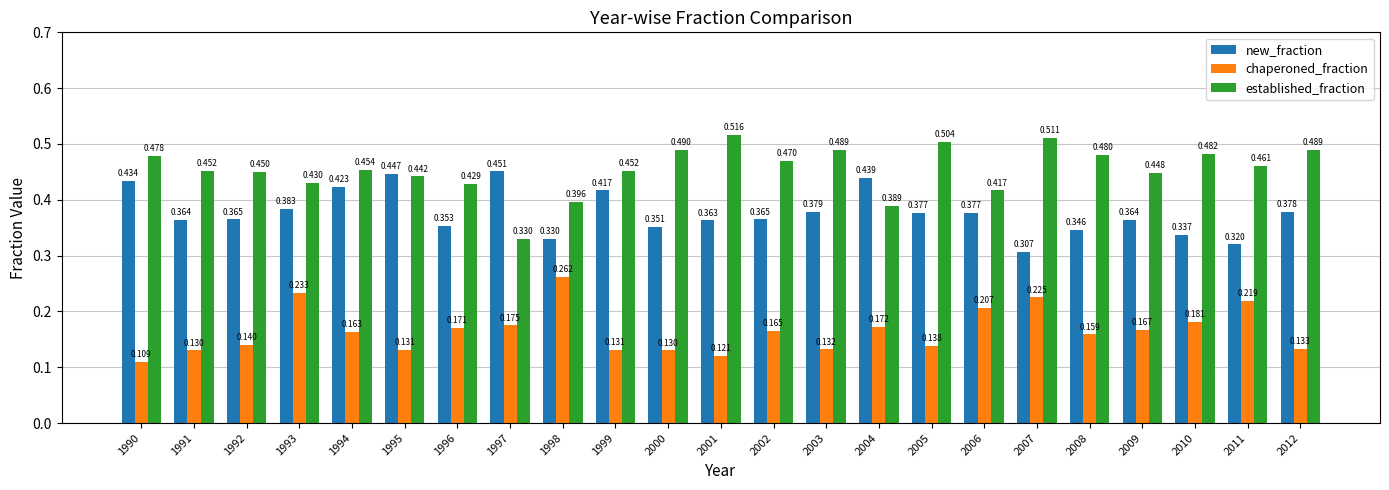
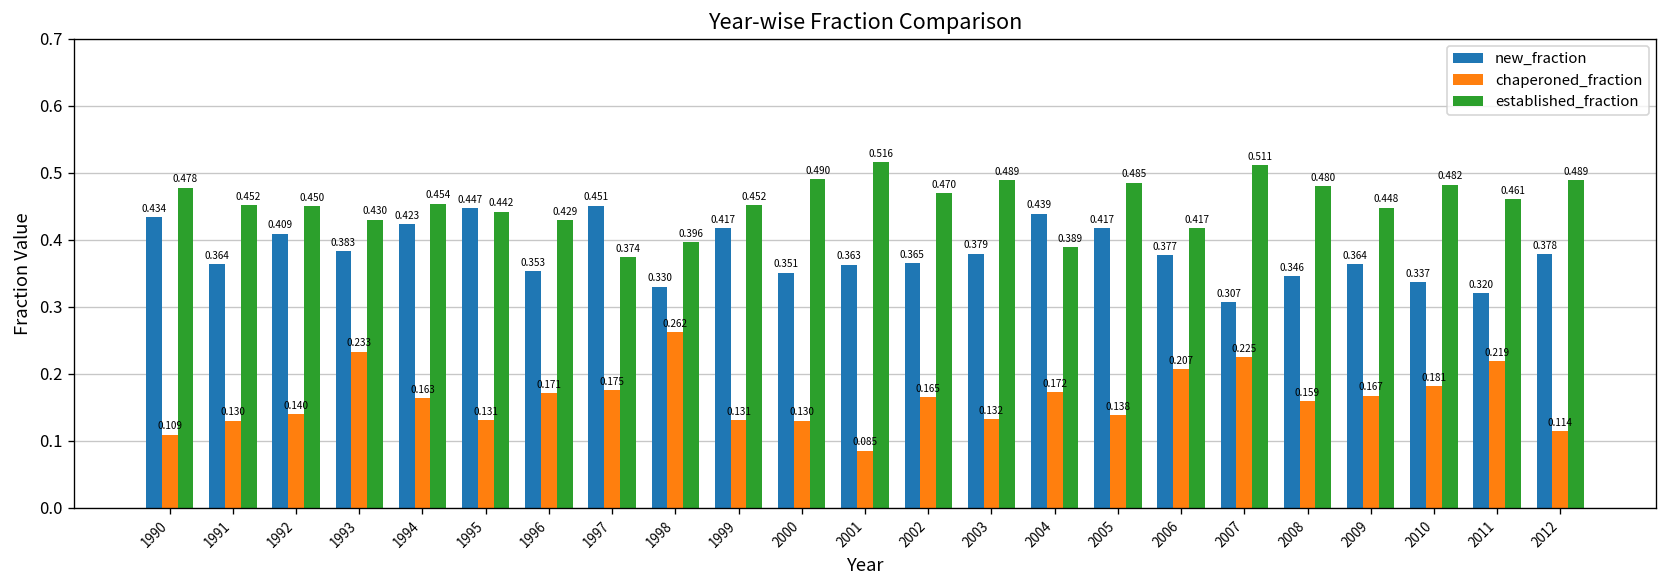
  {
    "new_fraction": {
      "1990": 0.434,
      "1991": 0.364,
-     "1992": 0.365,
+     "1992": 0.409,
      "1993": 0.383,
      "1994": 0.423,
      "1995": 0.447,
      "1996": 0.353,
      "1997": 0.451,
      "1998": 0.330,
      "1999": 0.417,
      "2000": 0.351,
      "2001": 0.363,
      "2002": 0.365,
      "2003": 0.379,
      "2004": 0.439,
-     "2005": 0.377,
+     "2005": 0.417,
      "2006": 0.377,
      "2007": 0.307,
      "2008": 0.346,
      "2009": 0.364,
      "2010": 0.337,
      "2011": 0.320,
      "2012": 0.378
    },
    "chaperoned_fraction": {
      "1990": 0.109,
      "1991": 0.130,
      "1992": 0.140,
      "1993": 0.233,
      "1994": 0.163,
      "1995": 0.131,
      "1996": 0.171,
      "1997": 0.175,
      "1998": 0.262,
      "1999": 0.131,
      "2000": 0.130,
-     "2001": 0.121,
+     "2001": 0.085,
      "2002": 0.165,
      "2003": 0.132,
      "2004": 0.172,
      "2005": 0.138,
      "2006": 0.207,
      "2007": 0.225,
      "2008": 0.159,
      "2009": 0.167,
      "2010": 0.181,
      "2011": 0.219,
-     "2012": 0.133
+     "2012": 0.114
    },
    "established_fraction": {
      "1990": 0.478,
      "1991": 0.452,
      "1992": 0.450,
      "1993": 0.430,
      "1994": 0.454,
      "1995": 0.442,
      "1996": 0.429,
-     "1997": 0.330,
+     "1997": 0.374,
      "1998": 0.396,
      "1999": 0.452,
      "2000": 0.490,
      "2001": 0.516,
      "2002": 0.470,
      "2003": 0.489,
      "2004": 0.389,
-     "2005": 0.504,
+     "2005": 0.485,
      "2006": 0.417,
      "2007": 0.511,
      "2008": 0.480,
      "2009": 0.448,
      "2010": 0.482,
      "2011": 0.461,
      "2012": 0.489
    }
  }
